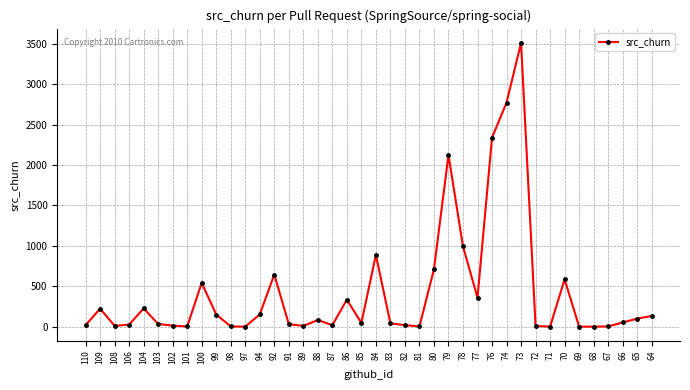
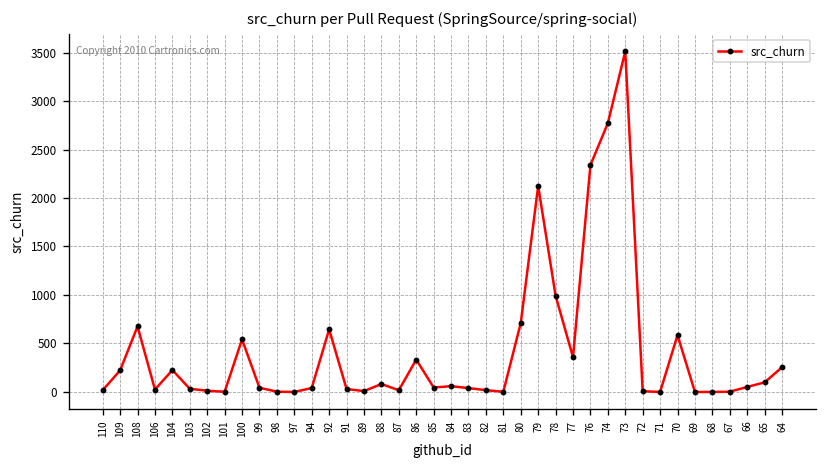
  {
    "110": 0,
    "109": 200,
-   "108": 0,
+   "108": 700,
    "106": 0,
    "104": 200,
    "103": 0,
    "102": 0,
    "101": 0,
    "100": 500,
-   "99": 200,
+   "99": 0,
    "98": 0,
    "97": 0,
-   "94": 200,
+   "94": 0,
    "92": 600,
    "91": 0,
    "89": 0,
    "88": 100,
    "87": 0,
    "86": 300,
    "85": 0,
-   "84": 900,
+   "84": 100,
    "83": 0,
    "82": 0,
    "81": 0,
    "80": 700,
    "79": 2100,
    "78": 1000,
    "77": 400,
    "76": 2300,
    "74": 2800,
    "73": 3500,
    "72": 0,
    "71": 0,
    "70": 600,
    "69": 0,
    "68": 0,
    "67": 0,
    "66": 100,
    "65": 100,
-   "64": 100
+   "64": 300
  }
